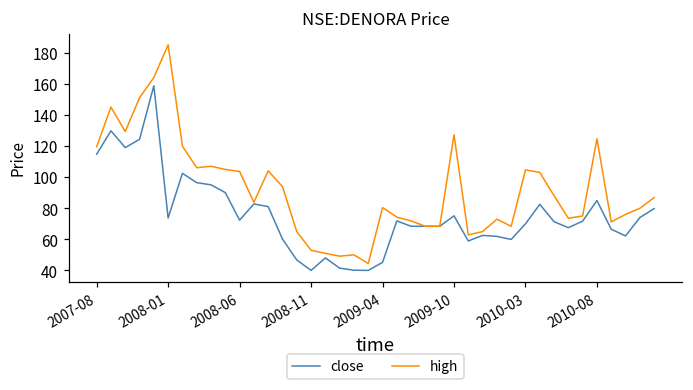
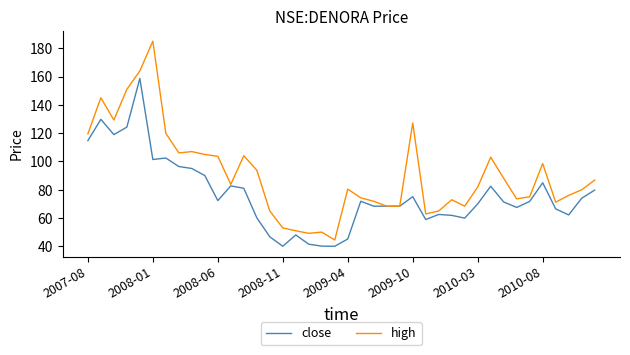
  {
    "close": {
      "2007-08": 115,
-     "2008-01": 74,
+     "2008-01": 101,
      "2008-06": 72,
      "2008-11": 40,
      "2009-04": 45,
      "2009-10": 75,
      "2010-03": 70,
      "2010-08": 85
    },
    "high": {
      "2007-08": 120,
      "2008-01": 185,
      "2008-06": 104,
      "2008-11": 53,
      "2009-04": 80,
      "2009-10": 127,
-     "2010-03": 105,
-     "2010-08": 125
+     "2010-03": 82,
+     "2010-08": 99
    }
  }
